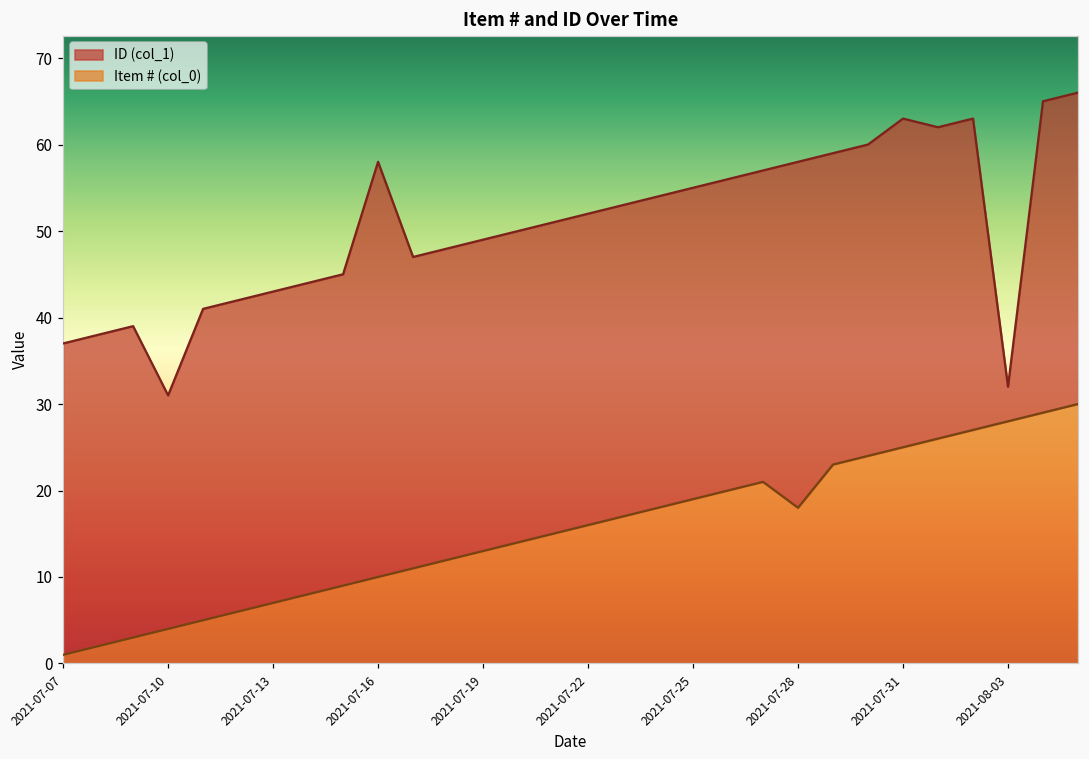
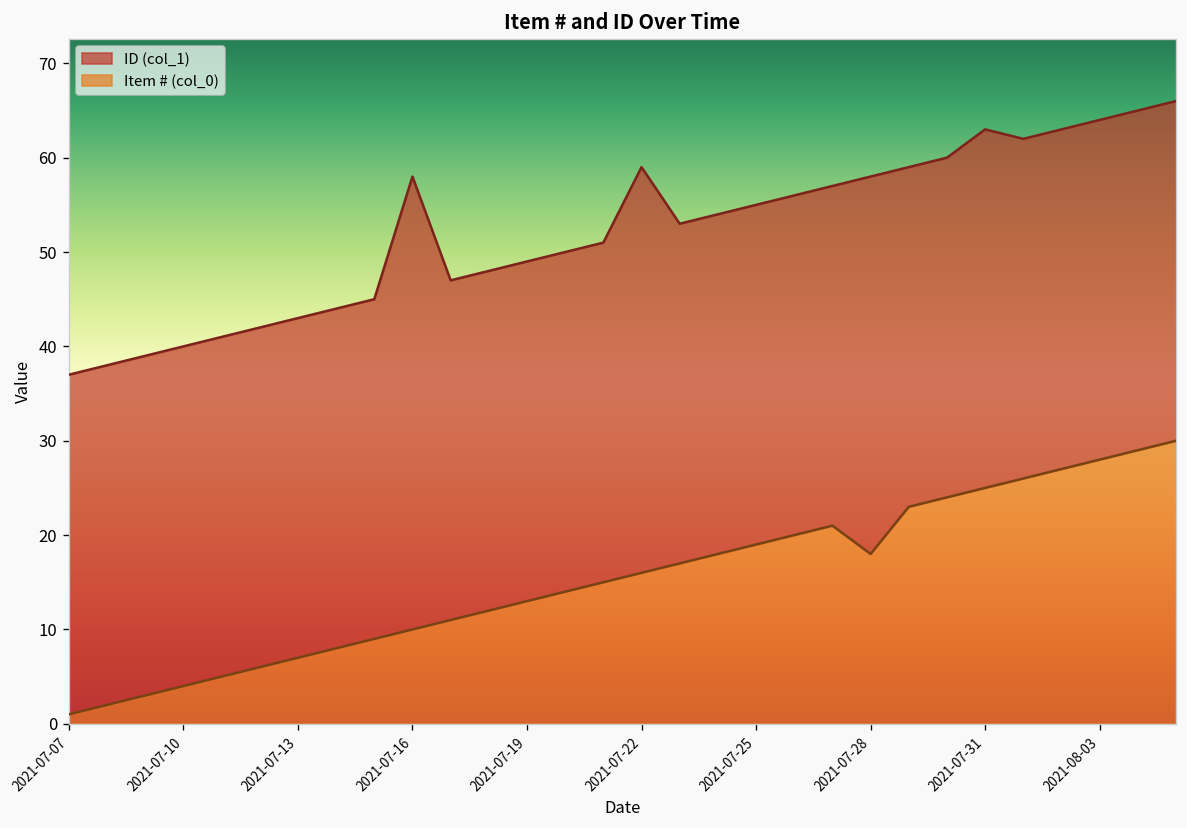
  {
    "ID (col_1)": {
      "2021-07-07": 37,
-     "2021-07-10": 31,
+     "2021-07-10": 40,
      "2021-07-13": 43,
      "2021-07-16": 58,
      "2021-07-19": 49,
-     "2021-07-22": 52,
+     "2021-07-22": 59,
      "2021-07-25": 55,
      "2021-07-28": 58,
      "2021-07-31": 63,
-     "2021-08-03": 32
+     "2021-08-03": 64
    },
    "Item # (col_0)": {
      "2021-07-07": 1,
      "2021-07-10": 4,
      "2021-07-13": 7,
      "2021-07-16": 10,
      "2021-07-19": 13,
      "2021-07-22": 16,
      "2021-07-25": 19,
      "2021-07-28": 18,
      "2021-07-31": 25,
      "2021-08-03": 28
    }
  }
